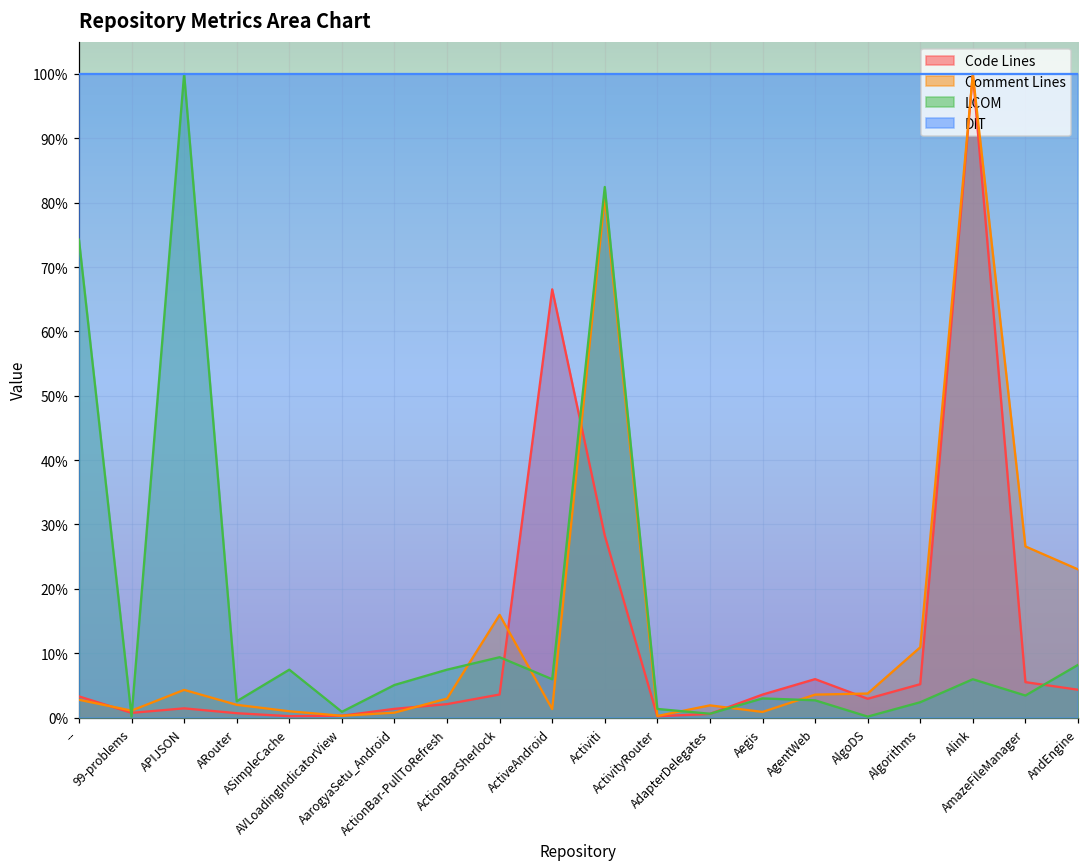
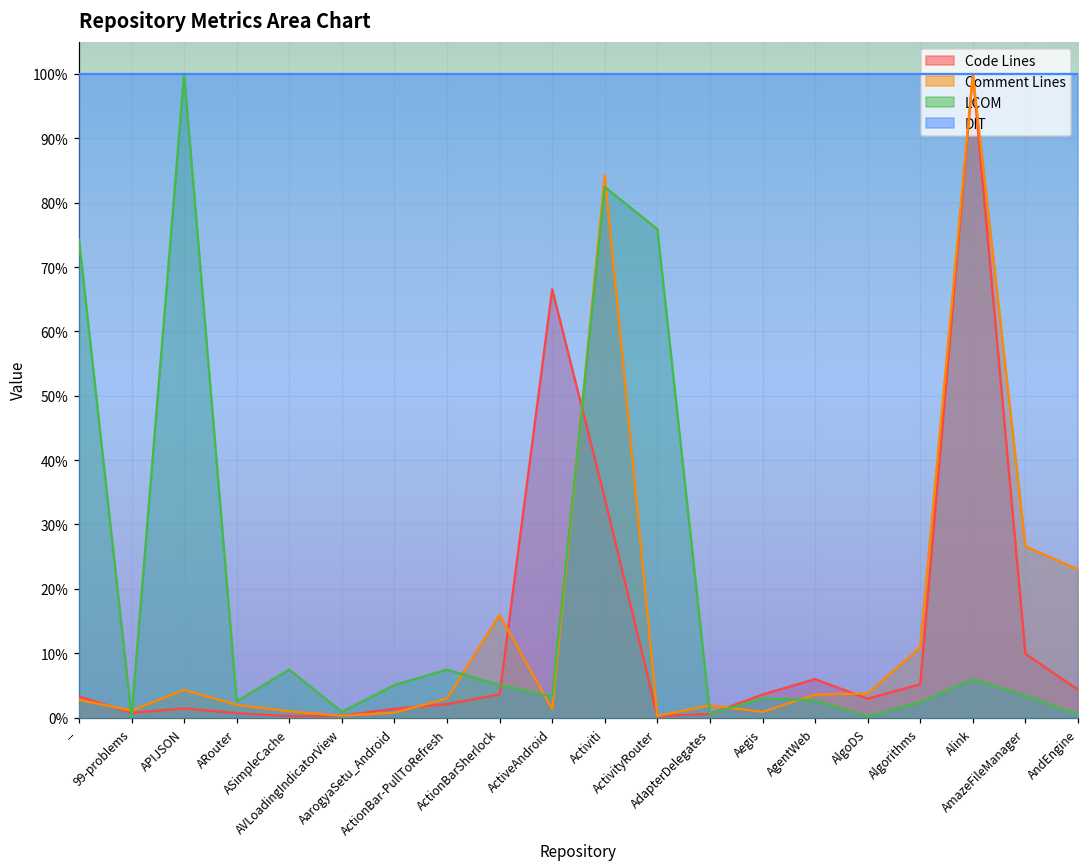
  {
    "Code Lines": {
      "--": "3%",
      "APIJSON": "1%",
      "ARouter": "1%",
      "ASimpleCache": "0%",
      "AarogyaSetu_Android": "1%",
      "ActionBar-PullToRefresh": "2%",
      "ActionBarSherlock": "4%",
      "ActiveAndroid": "67%",
-     "Activiti": "28%",
+     "Activiti": "34%",
      "Aegis": "4%",
      "AgentWeb": "6%",
      "AlgoDS": "3%",
      "Algorithms": "5%",
-     "AmazeFileManager": "6%",
+     "AmazeFileManager": "10%",
      "AndEngine": "4%"
    },
    "Comment Lines": {
      "--": "3%",
      "APIJSON": "4%",
      "ARouter": "2%",
      "ASimpleCache": "1%",
      "AarogyaSetu_Android": "1%",
      "ActionBar-PullToRefresh": "3%",
      "ActionBarSherlock": "16%",
      "ActiveAndroid": "1%",
-     "Activiti": "81%",
+     "Activiti": "84%",
      "AdapterDelegates": "2%",
      "Aegis": "1%",
      "AgentWeb": "4%",
      "AlgoDS": "4%",
      "Algorithms": "11%",
      "AmazeFileManager": "27%",
      "AndEngine": "23%"
    },
    "LCOM": {
      "--": "74%",
      "99-problems": "0%",
      "ARouter": "3%",
      "ASimpleCache": "7%",
      "AVLoadingIndicatorView": "1%",
      "AarogyaSetu_Android": "5%",
      "ActionBar-PullToRefresh": "7%",
-     "ActionBarSherlock": "9%",
-     "ActiveAndroid": "6%",
+     "ActionBarSherlock": "5%",
+     "ActiveAndroid": "3%",
      "Activiti": "82%",
-     "ActivityRouter": "1%",
+     "ActivityRouter": "76%",
      "Aegis": "3%",
      "AgentWeb": "3%",
      "AlgoDS": "0%",
      "Algorithms": "2%",
      "Alink": "6%",
      "AmazeFileManager": "3%",
-     "AndEngine": "8%"
+     "AndEngine": "0%"
    },
    "DIT": {
      "--": "100%",
      "99-problems": "100%",
      "ARouter": "100%",
      "ASimpleCache": "100%",
      "AVLoadingIndicatorView": "100%",
      "AarogyaSetu_Android": "100%",
      "ActionBar-PullToRefresh": "100%",
      "ActionBarSherlock": "100%",
      "ActiveAndroid": "100%",
      "Activiti": "100%",
      "ActivityRouter": "100%",
      "AdapterDelegates": "100%",
      "Aegis": "100%",
      "AgentWeb": "100%",
      "AlgoDS": "100%",
      "Algorithms": "100%",
      "AndEngine": "100%"
    }
  }
